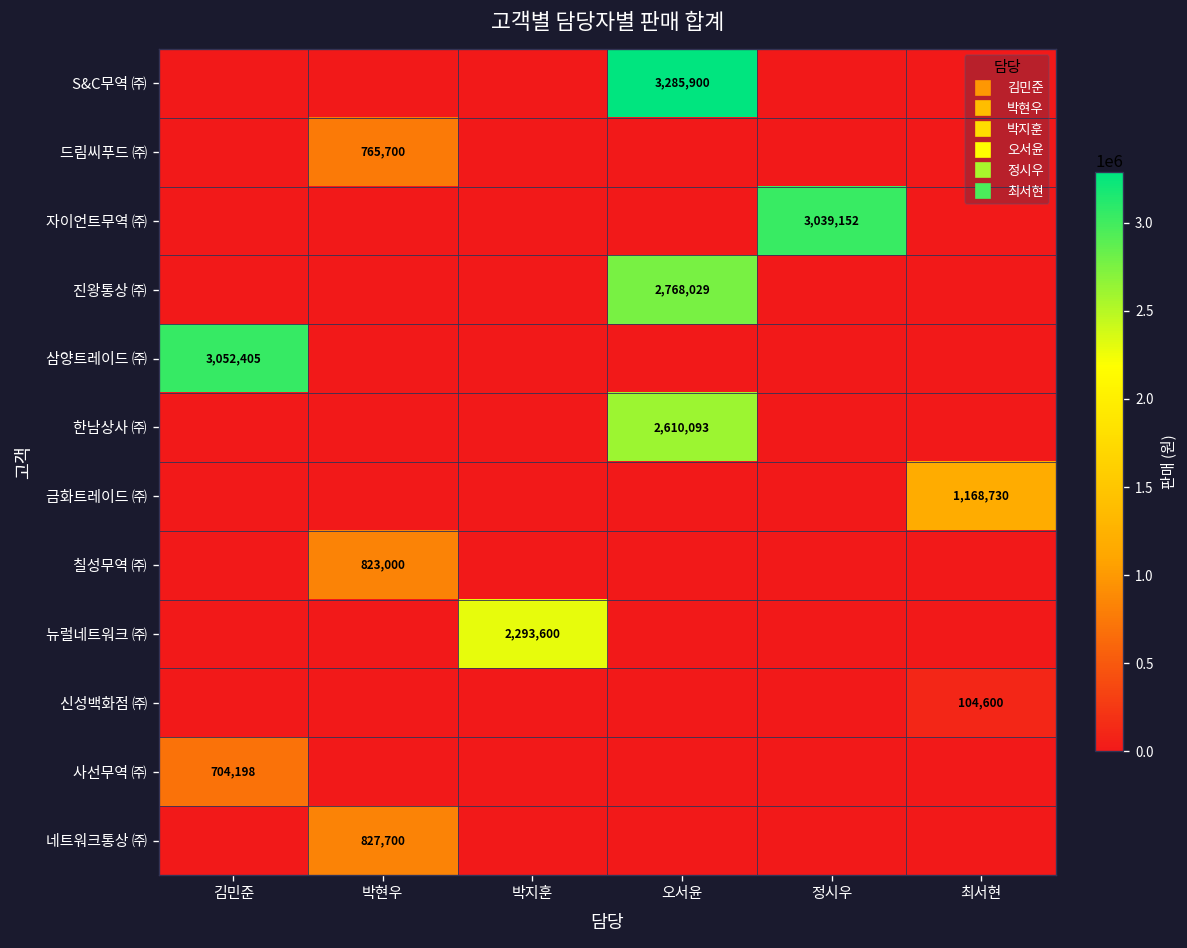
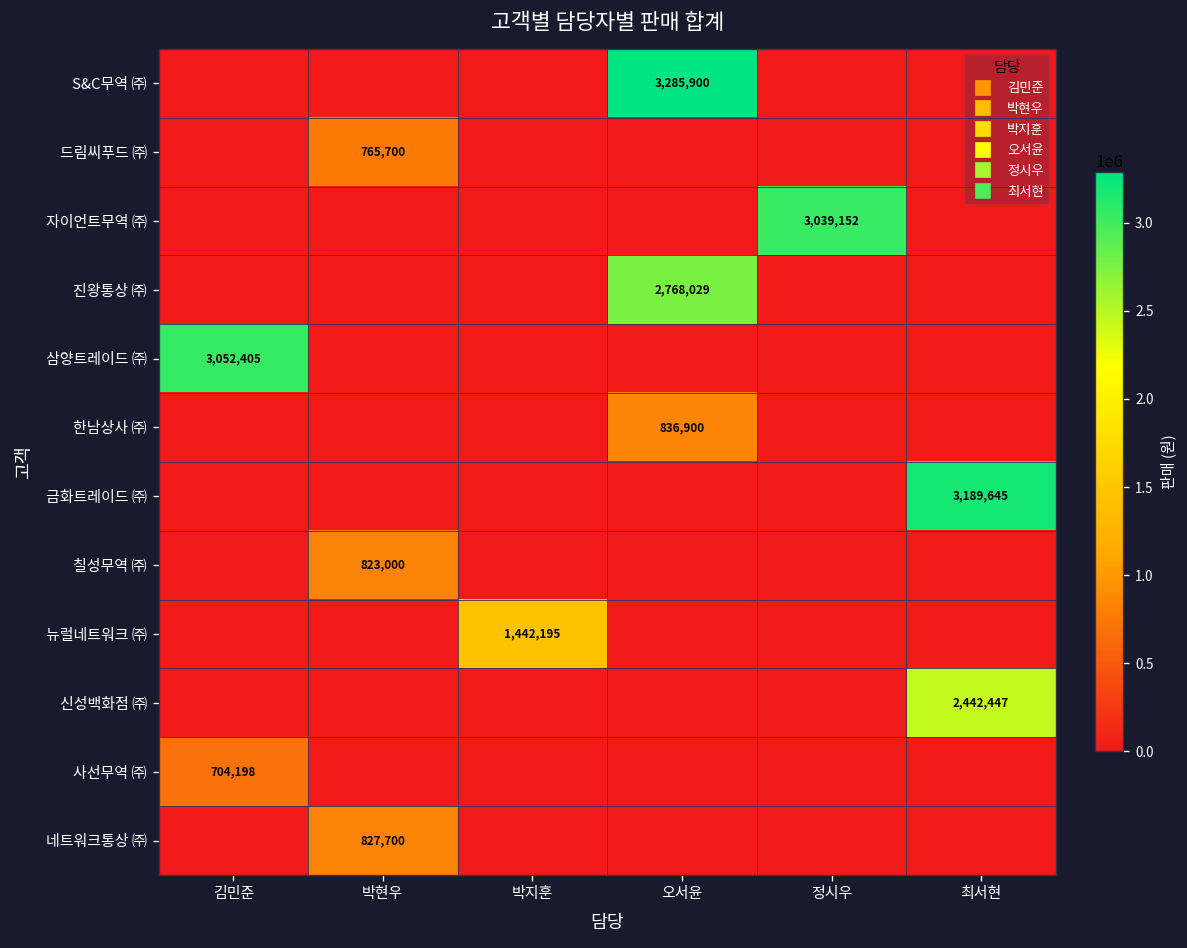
  {
    "S&C무역 ㈜": {
      "오서윤": "3,285,900"
    },
    "드림씨푸드 ㈜": {
      "박현우": "765,700"
    },
    "자이언트무역 ㈜": {
      "정시우": "3,039,152"
    },
    "진왕통상 ㈜": {
      "오서윤": "2,768,029"
    },
    "삼양트레이드 ㈜": {
      "김민준": "3,052,405"
    },
    "한남상사 ㈜": {
-     "오서윤": "2,610,093"
+     "오서윤": "836,900"
    },
    "금화트레이드 ㈜": {
-     "최서현": "1,168,730"
+     "최서현": "3,189,645"
    },
    "칠성무역 ㈜": {
      "박현우": "823,000"
    },
    "뉴럴네트워크 ㈜": {
-     "박지훈": "2,293,600"
+     "박지훈": "1,442,195"
    },
    "신성백화점 ㈜": {
-     "최서현": "104,600"
+     "최서현": "2,442,447"
    },
    "사선무역 ㈜": {
      "김민준": "704,198"
    },
    "네트워크통상 ㈜": {
      "박현우": "827,700"
    }
  }
